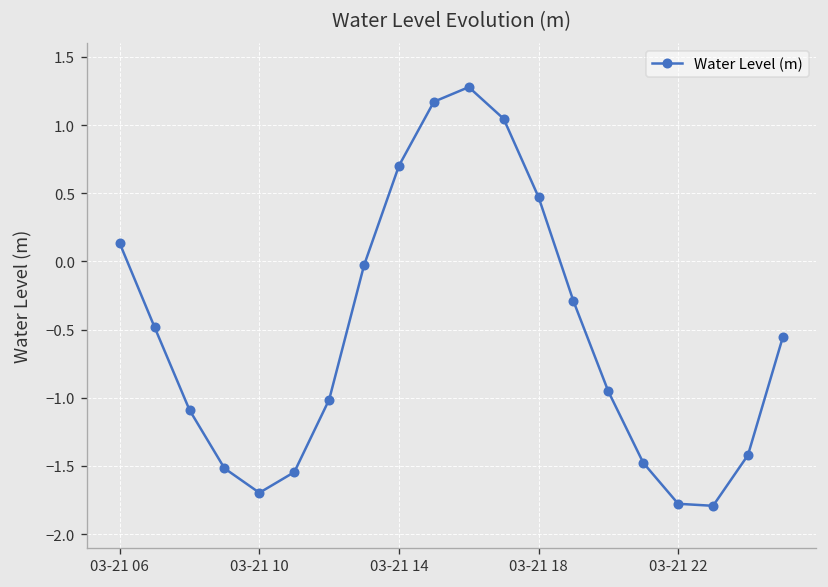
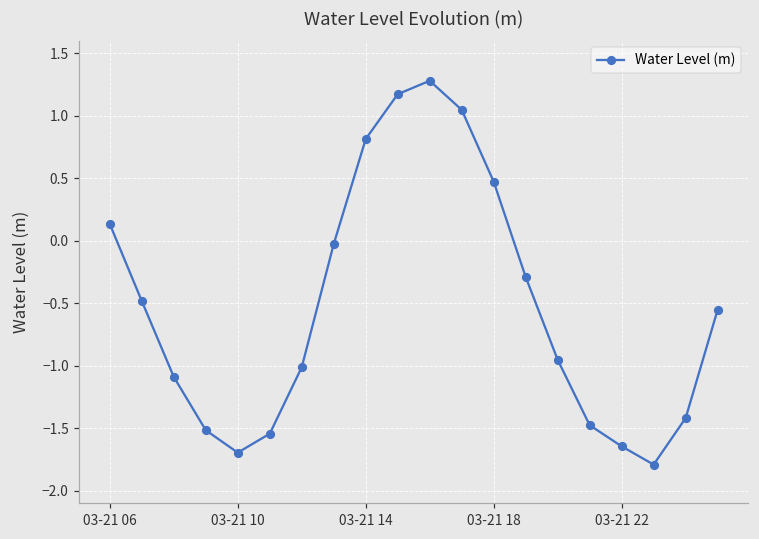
  {
    "03-21 06": 0.13,
    "03-21 10": -1.70,
-   "03-21 14": 0.70,
+   "03-21 14": 0.81,
    "03-21 18": 0.47,
-   "03-21 22": -1.78
+   "03-21 22": -1.65
  }
